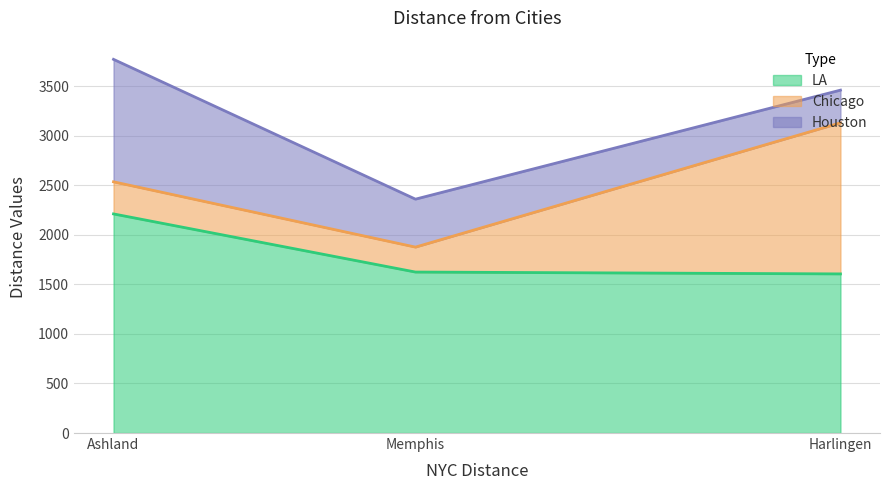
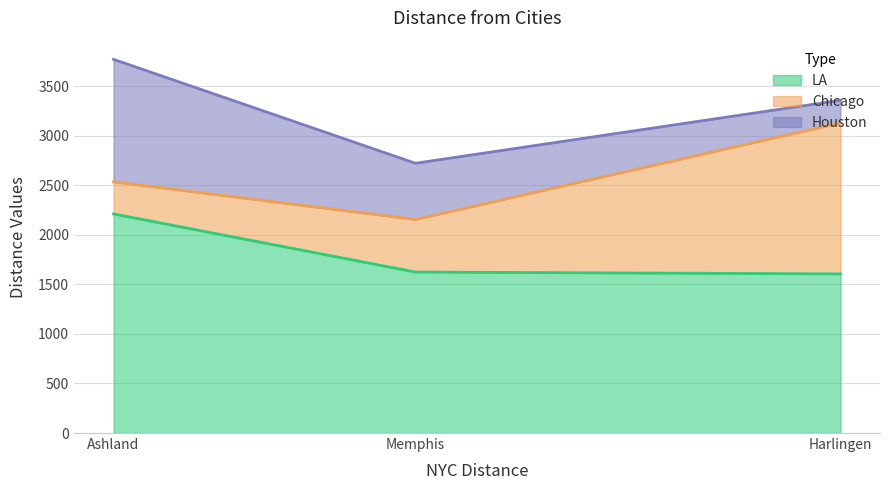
  {
    "LA": {
      "Ashland": 2200,
      "Memphis": 1600,
      "Harlingen": 1600
    },
    "Chicago": {
      "Ashland": 300,
-     "Memphis": 300,
+     "Memphis": 500,
      "Harlingen": 1500
    },
    "Houston": {
      "Ashland": 1200,
-     "Memphis": 500,
-     "Harlingen": 300
+     "Memphis": 600,
+     "Harlingen": 200
    }
  }
